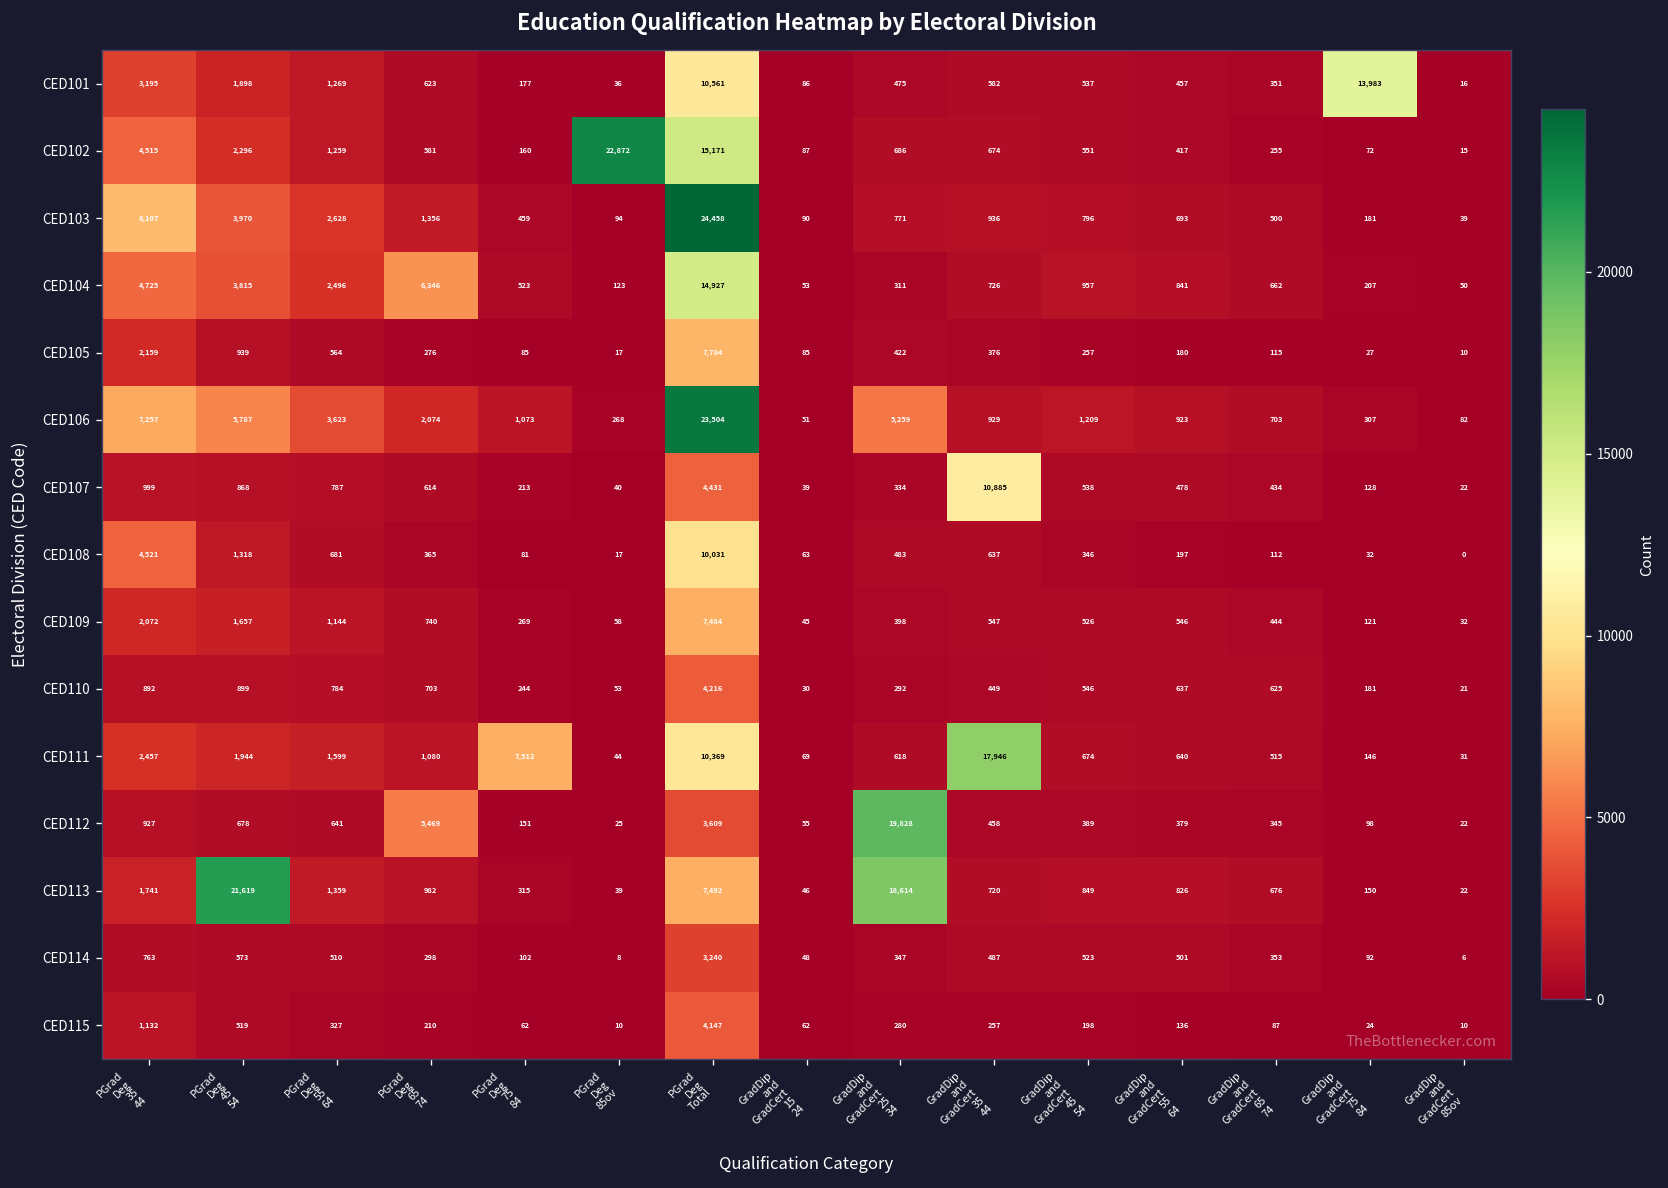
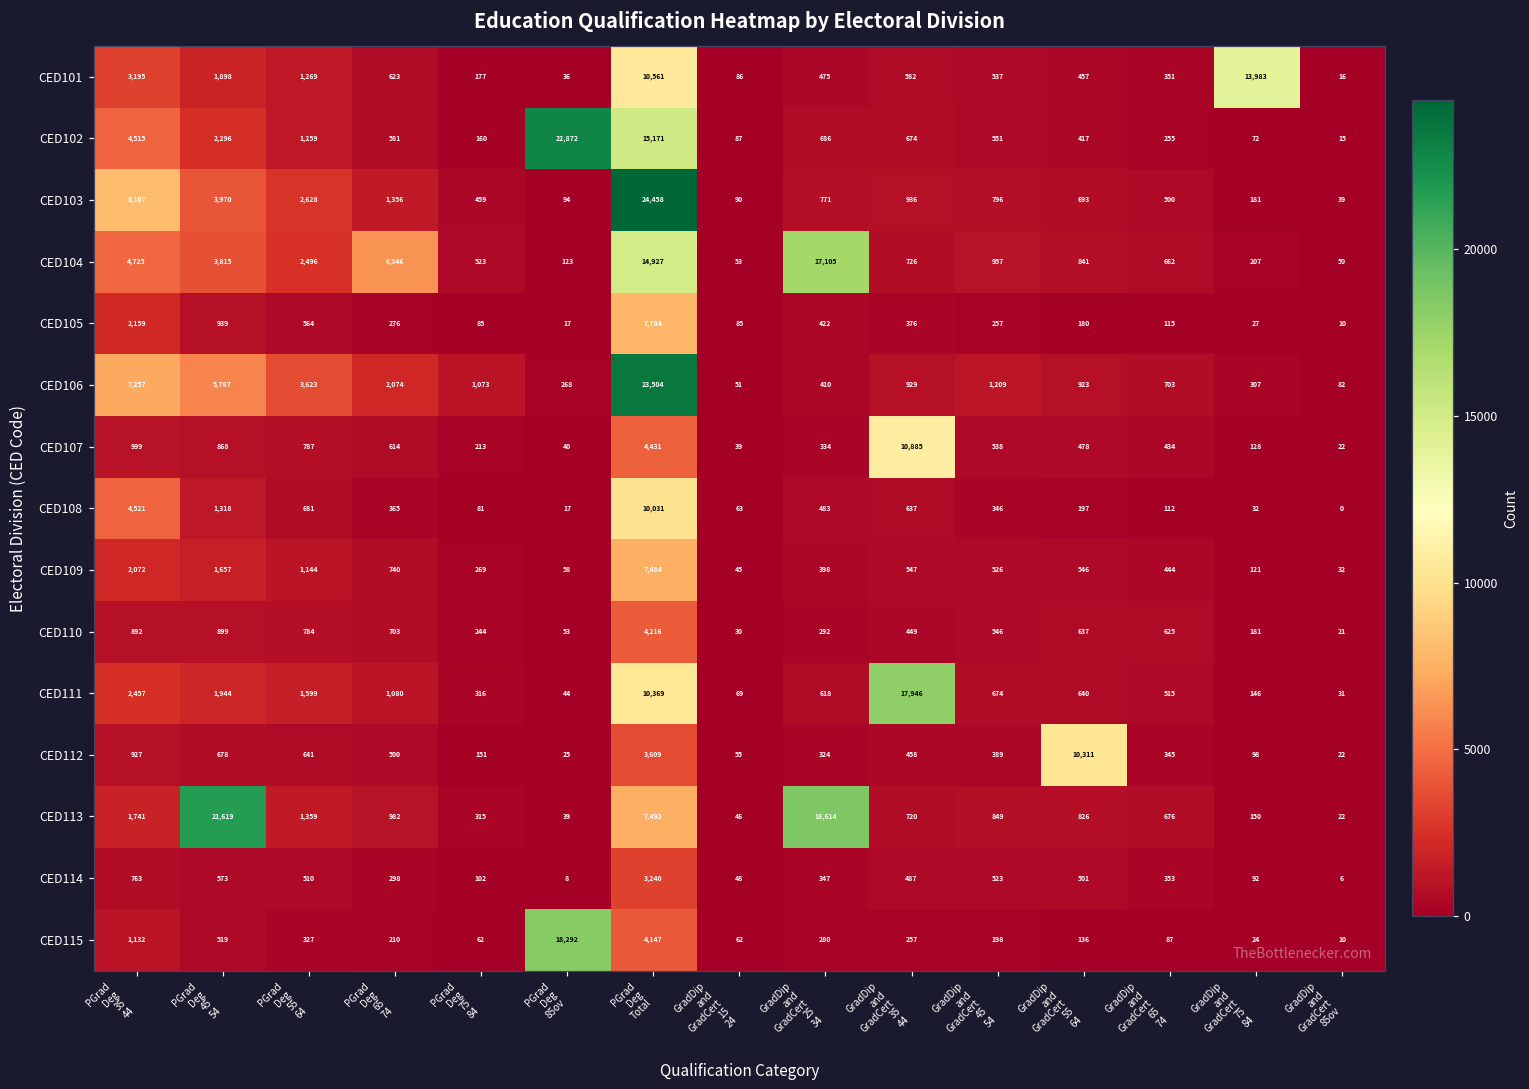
  {
    "CED104": {
      "PGrad Deg 35 44": "4,725",
      "PGrad Deg 45 54": "3,815",
      "PGrad Deg 55 64": "2,496",
      "PGrad Deg 65 74": "6,346",
      "PGrad Deg 75 84": "523",
      "PGrad Deg 85ov": "123",
      "PGrad Deg Total": "14,927",
      "GradDip and GradCert 15 24": "53",
-     "GradDip and GradCert 25 34": "311",
+     "GradDip and GradCert 25 34": "17,105",
      "GradDip and GradCert 35 44": "726",
      "GradDip and GradCert 45 54": "957",
      "GradDip and GradCert 55 64": "841",
      "GradDip and GradCert 65 74": "662",
      "GradDip and GradCert 75 84": "207",
      "GradDip and GradCert 85ov": "50"
    },
    "CED106": {
      "PGrad Deg 35 44": "7,257",
      "PGrad Deg 45 54": "5,787",
      "PGrad Deg 55 64": "3,623",
      "PGrad Deg 65 74": "2,074",
      "PGrad Deg 75 84": "1,073",
      "PGrad Deg 85ov": "268",
      "PGrad Deg Total": "23,504",
      "GradDip and GradCert 15 24": "51",
-     "GradDip and GradCert 25 34": "5,259",
+     "GradDip and GradCert 25 34": "410",
      "GradDip and GradCert 35 44": "929",
      "GradDip and GradCert 45 54": "1,209",
      "GradDip and GradCert 55 64": "923",
      "GradDip and GradCert 65 74": "703",
      "GradDip and GradCert 75 84": "307",
      "GradDip and GradCert 85ov": "82"
    },
    "CED111": {
      "PGrad Deg 35 44": "2,457",
      "PGrad Deg 45 54": "1,944",
      "PGrad Deg 55 64": "1,599",
      "PGrad Deg 65 74": "1,080",
-     "PGrad Deg 75 84": "7,512",
+     "PGrad Deg 75 84": "316",
      "PGrad Deg 85ov": "44",
      "PGrad Deg Total": "10,369",
      "GradDip and GradCert 15 24": "69",
      "GradDip and GradCert 25 34": "618",
      "GradDip and GradCert 35 44": "17,946",
      "GradDip and GradCert 45 54": "674",
      "GradDip and GradCert 55 64": "640",
      "GradDip and GradCert 65 74": "515",
      "GradDip and GradCert 75 84": "146",
      "GradDip and GradCert 85ov": "31"
    },
    "CED112": {
      "PGrad Deg 35 44": "927",
      "PGrad Deg 45 54": "678",
      "PGrad Deg 55 64": "641",
-     "PGrad Deg 65 74": "5,469",
+     "PGrad Deg 65 74": "500",
      "PGrad Deg 75 84": "151",
      "PGrad Deg 85ov": "25",
      "PGrad Deg Total": "3,609",
      "GradDip and GradCert 15 24": "55",
-     "GradDip and GradCert 25 34": "19,828",
+     "GradDip and GradCert 25 34": "324",
      "GradDip and GradCert 35 44": "458",
      "GradDip and GradCert 45 54": "389",
-     "GradDip and GradCert 55 64": "379",
+     "GradDip and GradCert 55 64": "10,311",
      "GradDip and GradCert 65 74": "345",
      "GradDip and GradCert 75 84": "98",
      "GradDip and GradCert 85ov": "22"
    },
    "CED115": {
      "PGrad Deg 35 44": "1,132",
      "PGrad Deg 45 54": "519",
      "PGrad Deg 55 64": "327",
      "PGrad Deg 65 74": "210",
      "PGrad Deg 75 84": "62",
-     "PGrad Deg 85ov": "10",
+     "PGrad Deg 85ov": "18,292",
      "PGrad Deg Total": "4,147",
      "GradDip and GradCert 15 24": "62",
      "GradDip and GradCert 25 34": "280",
      "GradDip and GradCert 35 44": "257",
      "GradDip and GradCert 45 54": "198",
      "GradDip and GradCert 55 64": "136",
      "GradDip and GradCert 65 74": "87",
      "GradDip and GradCert 75 84": "24"
    }
  }
